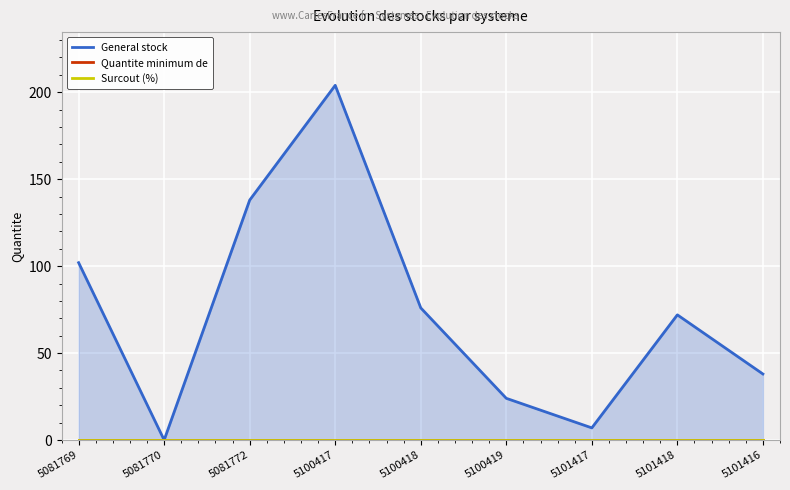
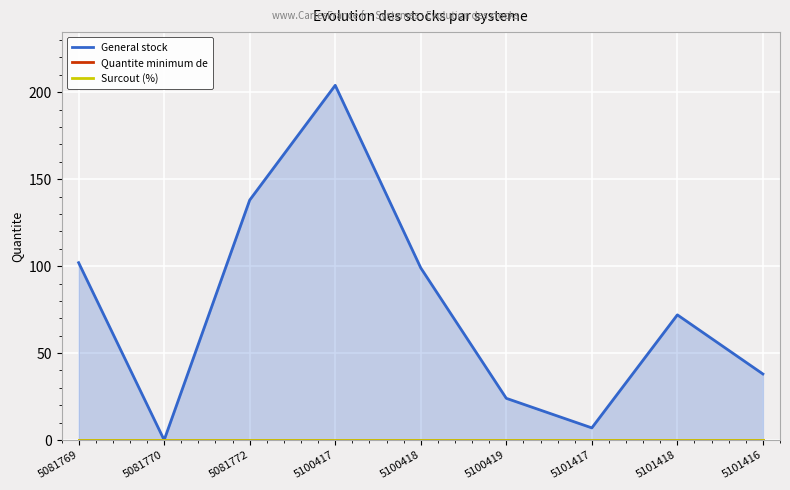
  {
    "General stock": {
      "5081769": 102,
      "5081772": 138,
      "5100417": 204,
-     "5100418": 76,
+     "5100418": 99,
      "5100419": 24,
      "5101417": 7,
      "5101418": 72,
      "5101416": 38
    },
    "Surcout (%)": {
      "5081769": 0,
      "5081772": 0,
      "5100417": 0,
      "5100418": 0,
      "5100419": 0,
      "5101417": 0,
      "5101418": 0,
      "5101416": 0
    }
  }
